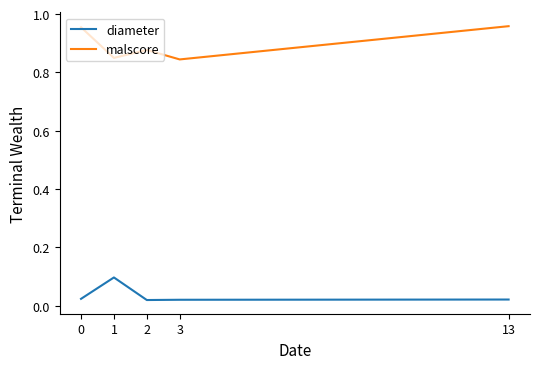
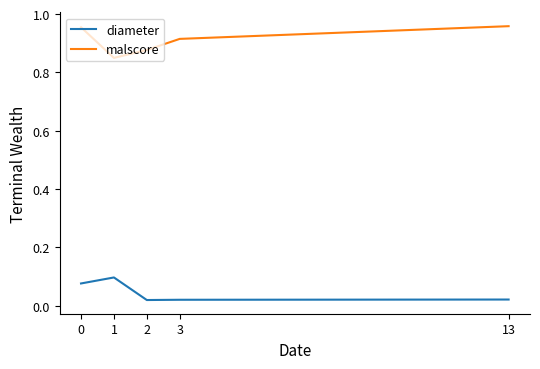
  {
    "diameter": {
-     "0": 0.02,
+     "0": 0.08,
      "1": 0.10,
      "2": 0.02,
      "3": 0.02,
      "13": 0.02
    },
    "malscore": {
-     "3": 0.84,
+     "3": 0.91,
      "13": 0.96
    }
  }
